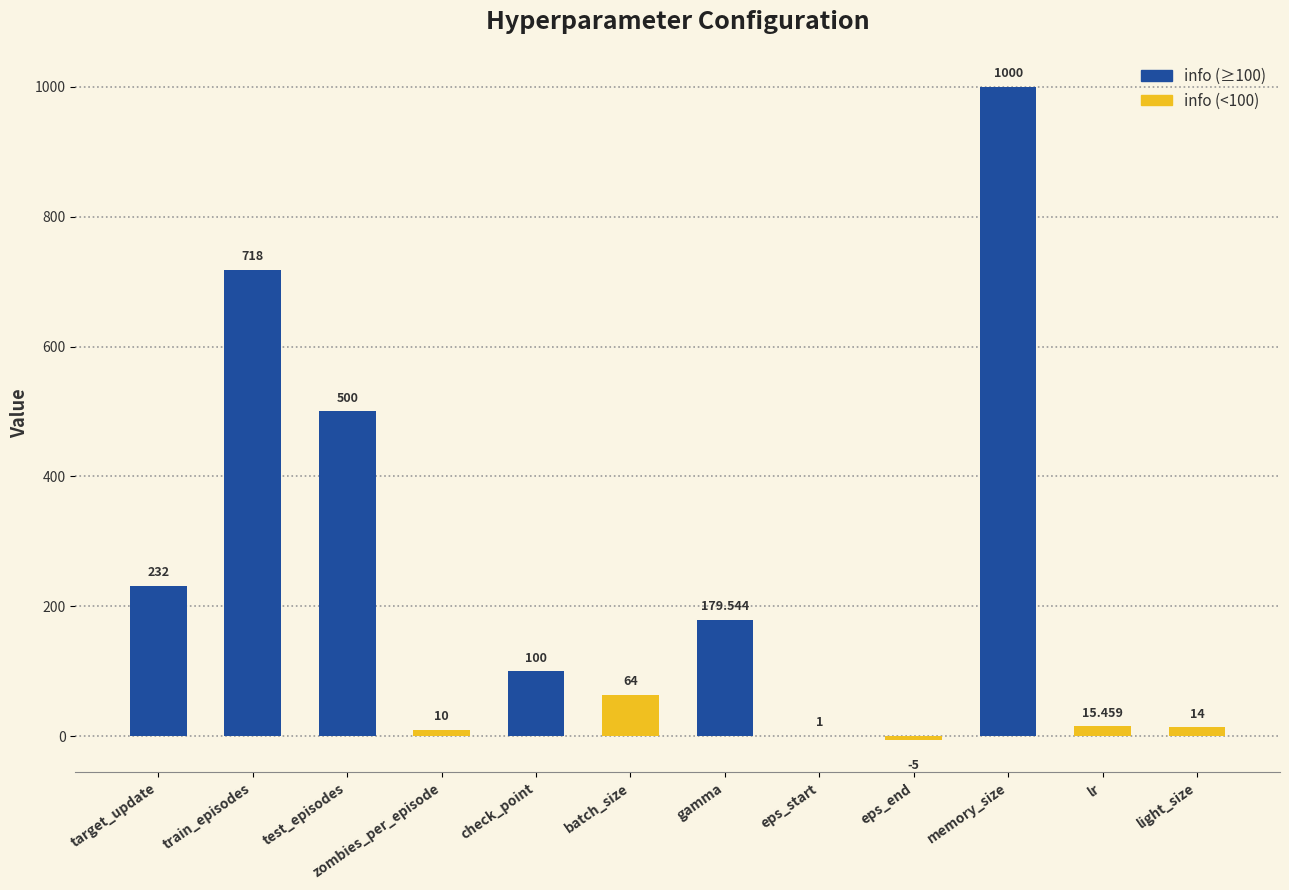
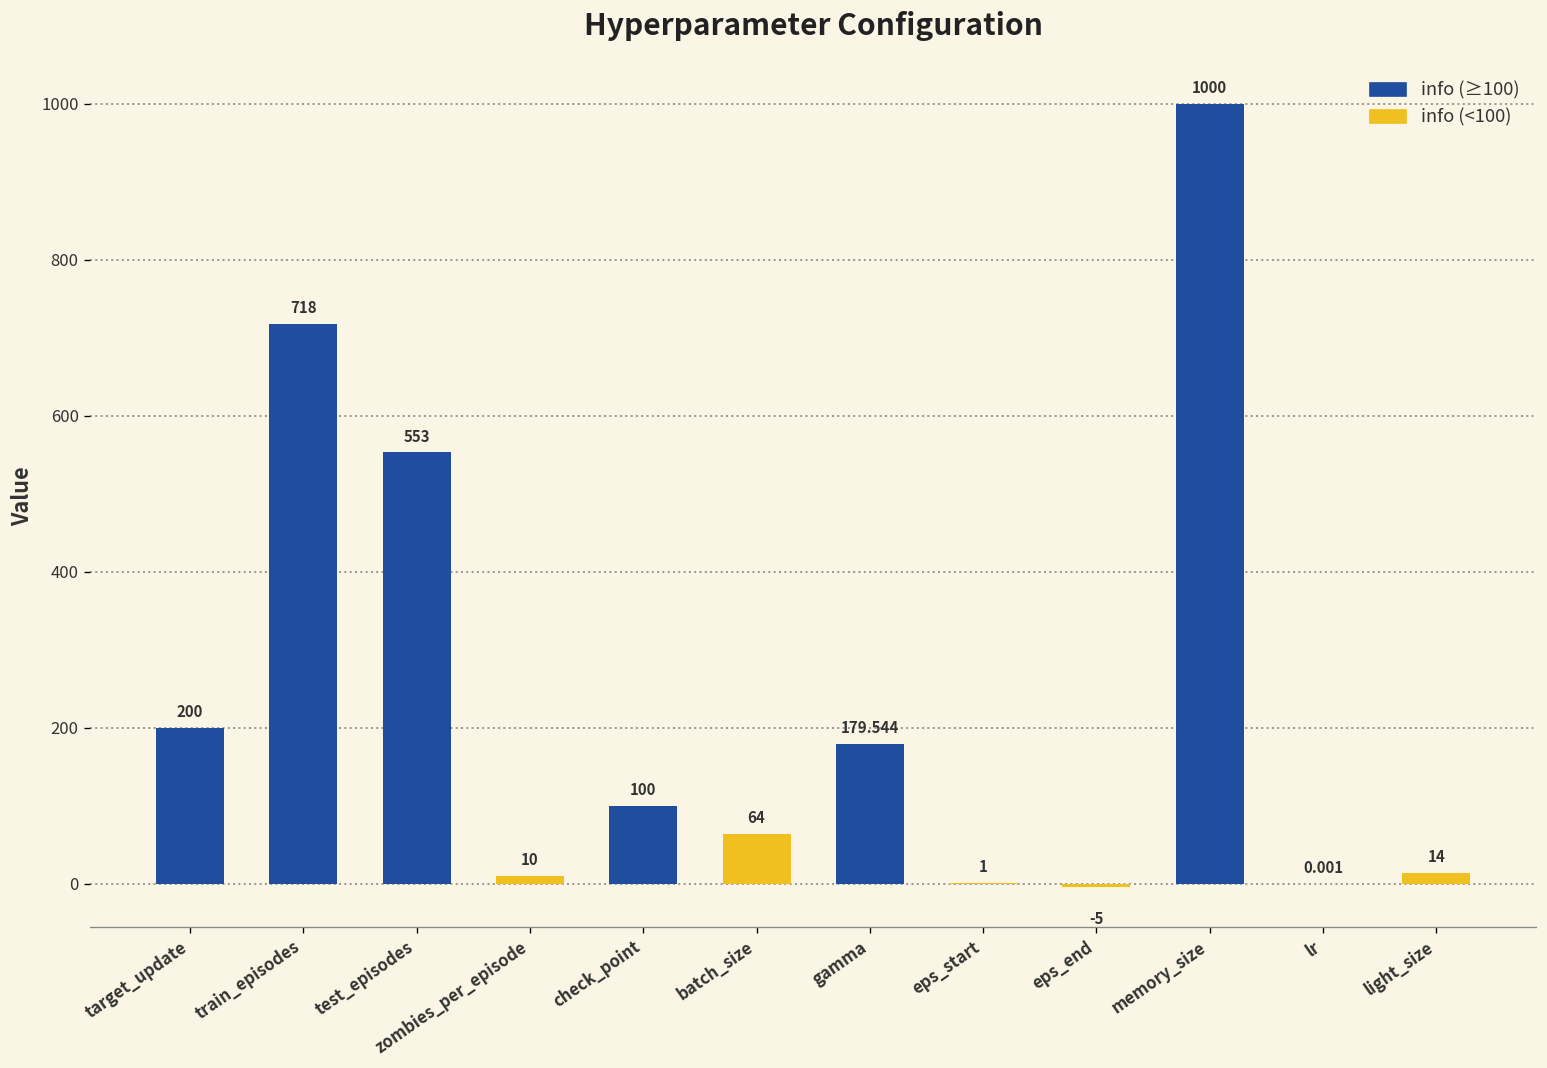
  {
-   "target_update": 232,
+   "target_update": 200,
    "train_episodes": 718,
-   "test_episodes": 500,
+   "test_episodes": 553,
    "zombies_per_episode": 10,
    "check_point": 100,
    "batch_size": 64,
    "gamma": 179.544,
    "eps_start": 1,
    "eps_end": -5,
    "memory_size": 1000,
-   "lr": 15.459,
+   "lr": 0.001,
    "light_size": 14
  }
